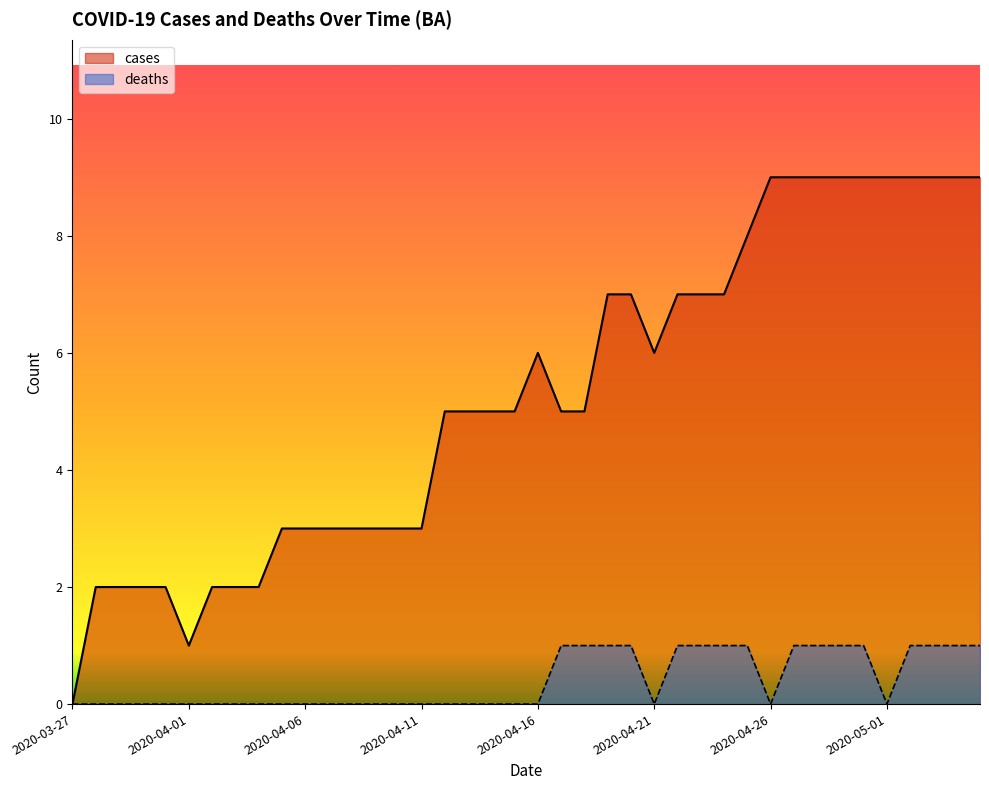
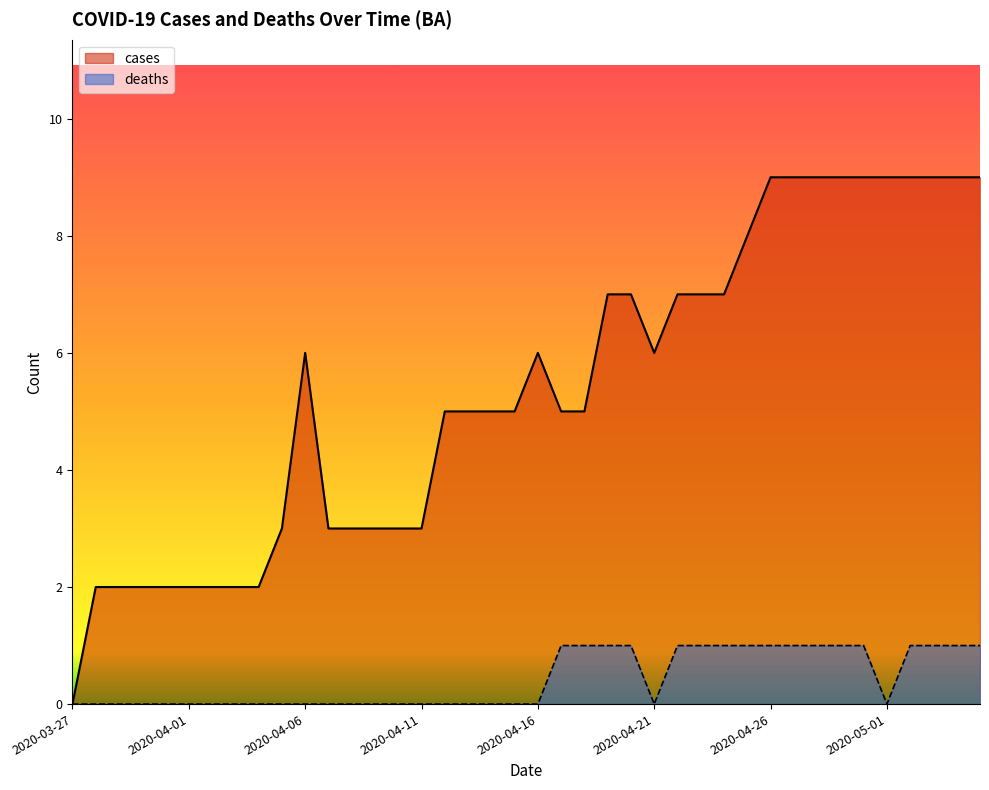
  {
    "cases": {
-     "2020-04-01": 1,
-     "2020-04-06": 3,
+     "2020-04-01": 2,
+     "2020-04-06": 6,
      "2020-04-11": 3,
      "2020-04-16": 6,
      "2020-04-21": 6,
      "2020-04-26": 9,
      "2020-05-01": 9
    },
    "deaths": {
      "2020-04-01": 0,
      "2020-04-06": 0,
      "2020-04-11": 0,
      "2020-04-16": 0,
      "2020-04-21": 0,
-     "2020-04-26": 0,
+     "2020-04-26": 1,
      "2020-05-01": 0
    }
  }
